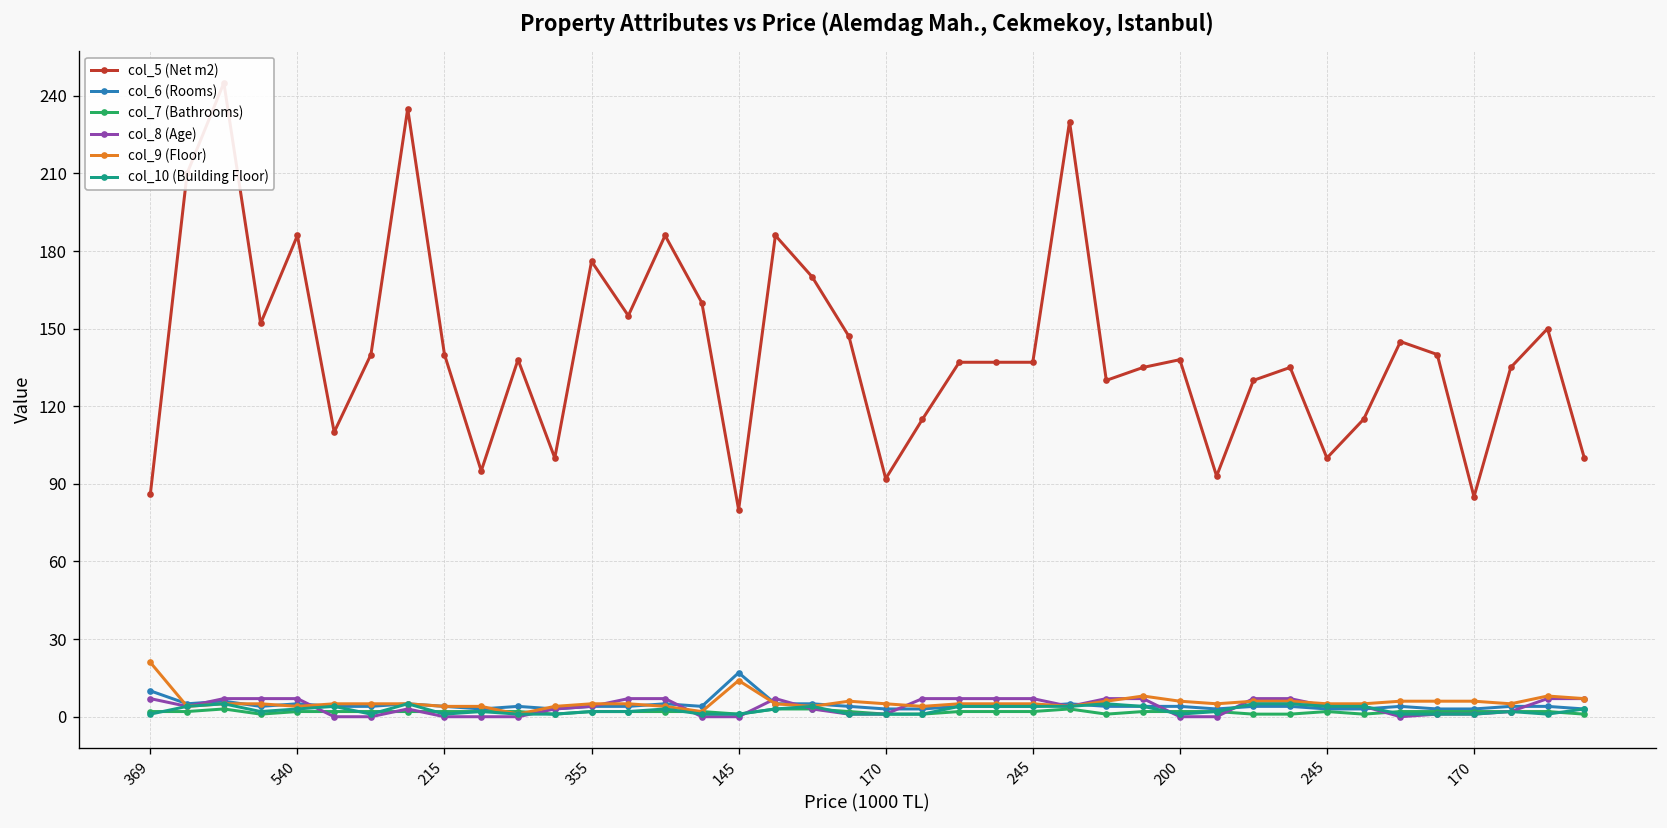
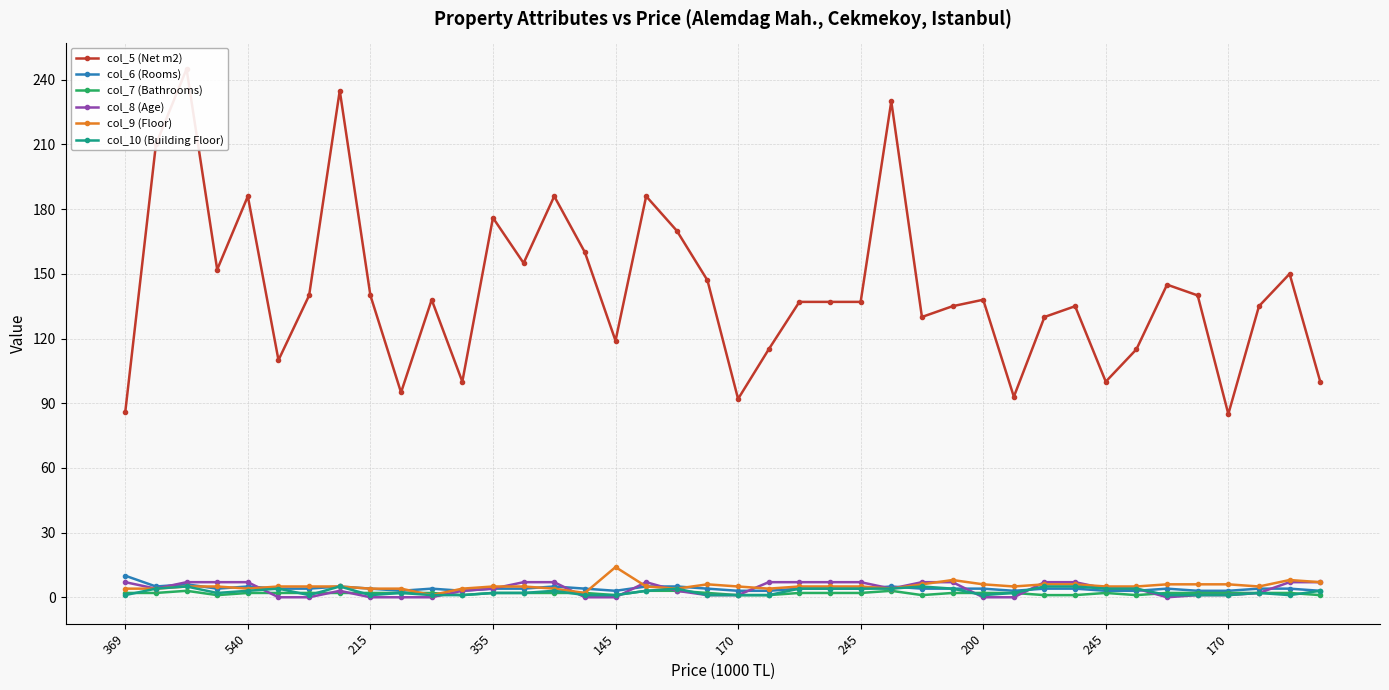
  {
    "col_5 (Net m2)": {
      "369": 86,
      "355": 176,
-     "145": 80
+     "145": 119
    },
    "col_6 (Rooms)": {
      "369": 10,
-     "145": 17
+     "145": 3
    },
    "col_8 (Age)": {
      "369": 7
    },
    "col_9 (Floor)": {
-     "369": 21,
+     "369": 4,
      "145": 14
    }
  }
